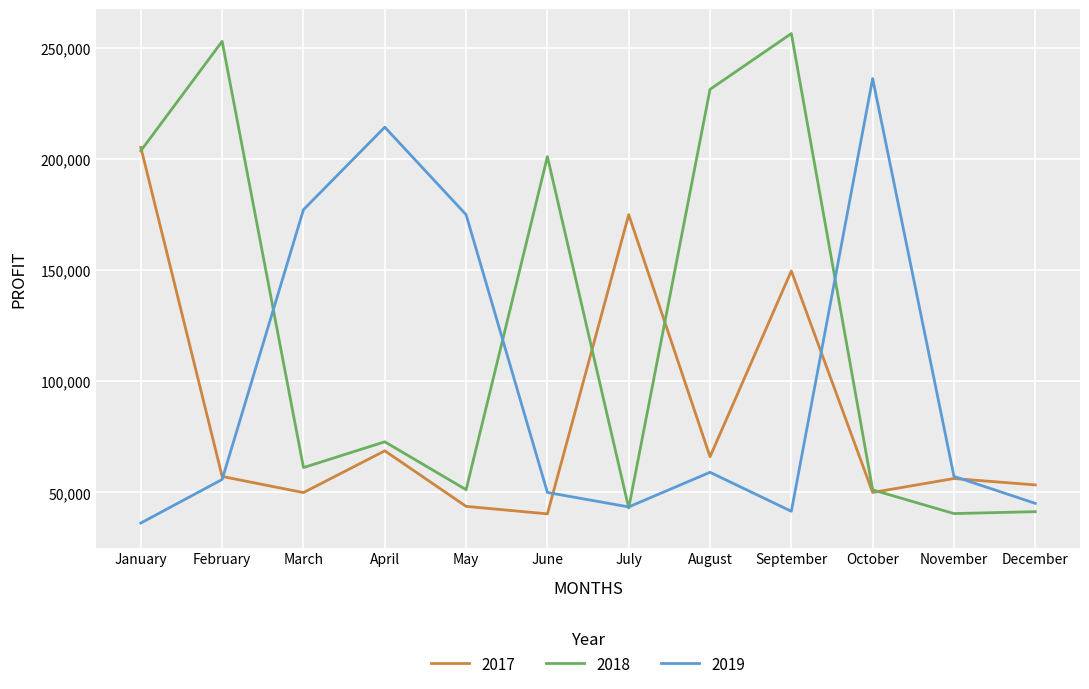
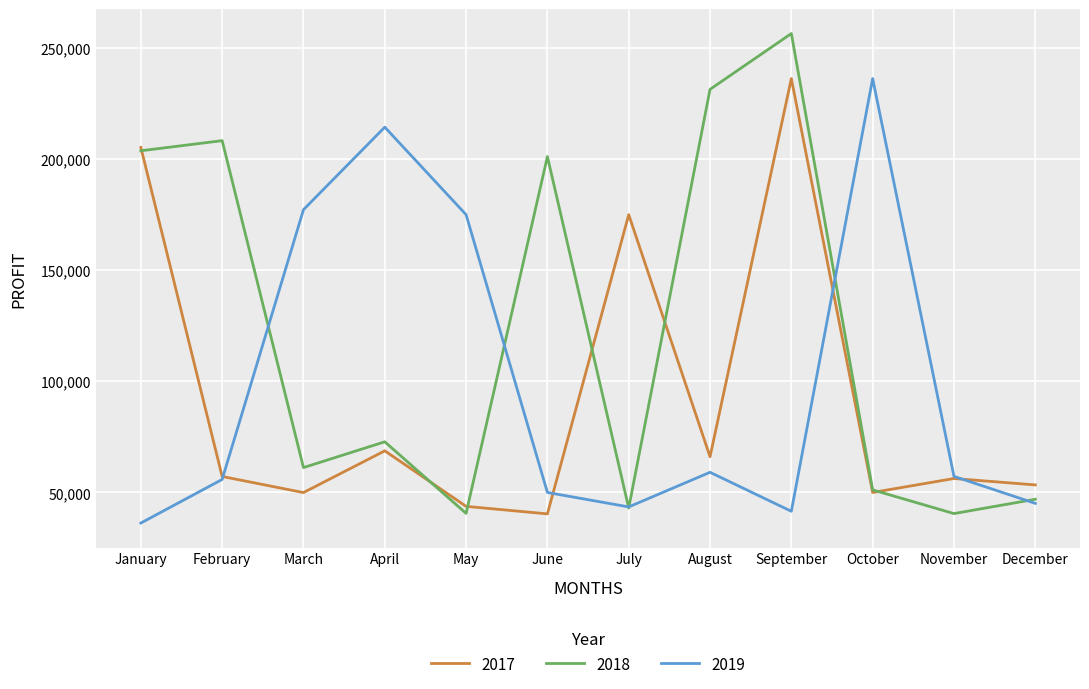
  {
    "2017": {
      "January": "205,000",
      "February": "57,000",
      "March": "50,000",
      "April": "69,000",
      "May": "44,000",
      "June": "40,000",
      "July": "175,000",
      "August": "66,000",
-     "September": "150,000",
+     "September": "236,000",
      "October": "50,000",
      "December": "53,000"
    },
    "2018": {
      "January": "204,000",
-     "February": "253,000",
+     "February": "208,000",
      "March": "61,000",
      "April": "73,000",
-     "May": "51,000",
+     "May": "41,000",
      "June": "201,000",
      "August": "231,000",
      "September": "257,000",
      "October": "51,000",
      "November": "41,000",
-     "December": "41,000"
+     "December": "47,000"
    },
    "2019": {
      "January": "36,000",
      "February": "56,000",
      "March": "177,000",
      "April": "214,000",
      "May": "175,000",
      "June": "50,000",
      "August": "59,000",
      "September": "42,000",
      "October": "236,000",
      "December": "45,000"
    }
  }
